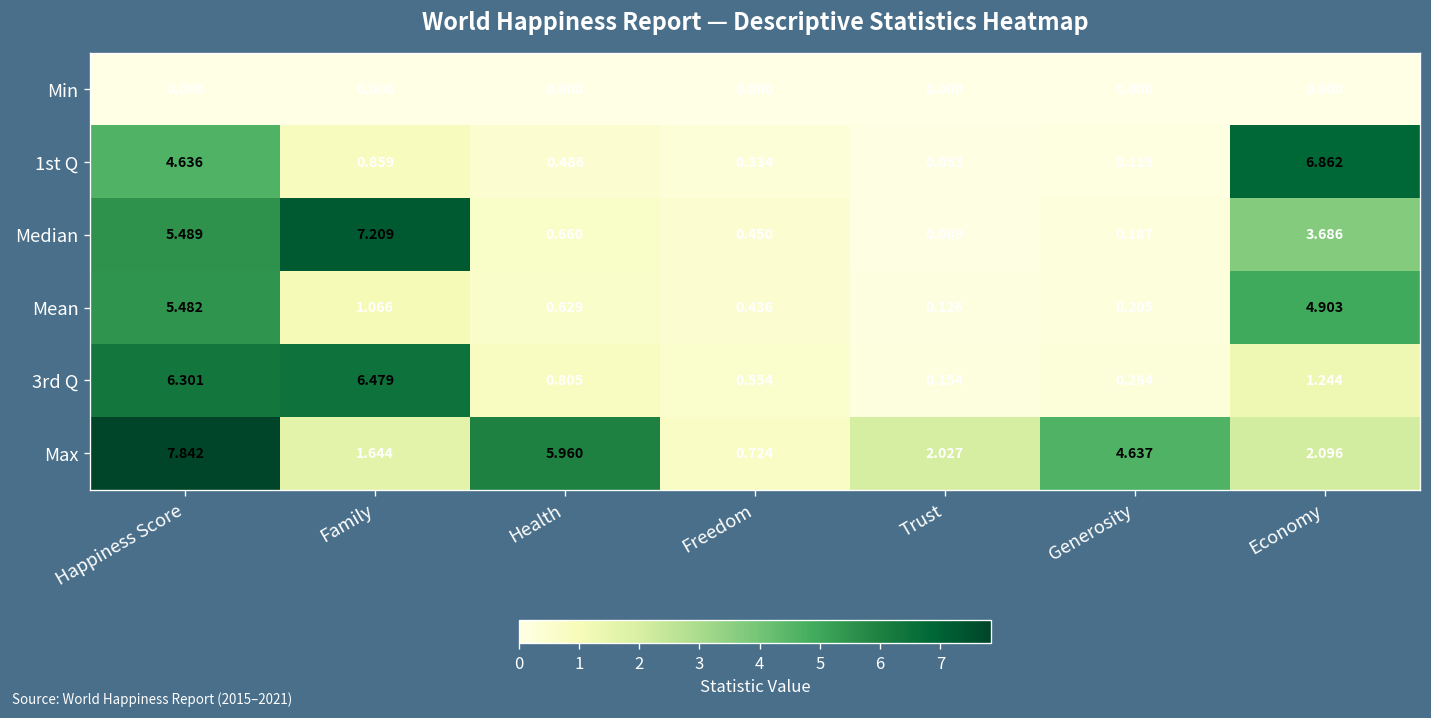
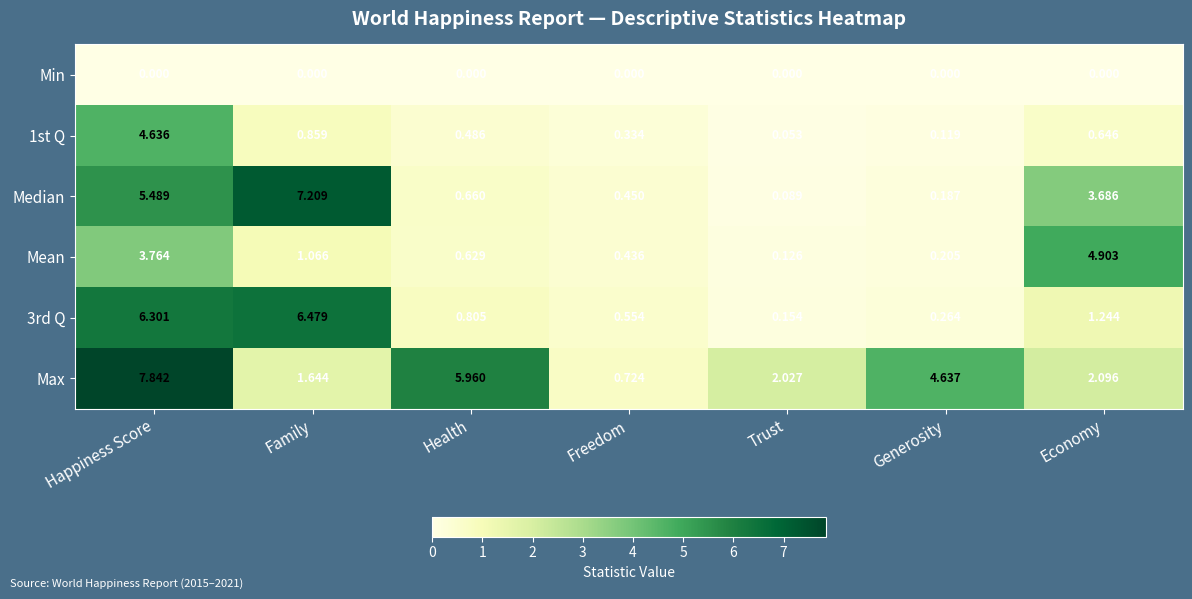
  {
    "1st Q": {
      "Happiness Score": 4.636,
      "Family": 0.859,
-     "Economy": 6.862
+     "Economy": 0.646
    },
    "Median": {
      "Happiness Score": 5.489,
      "Family": 7.209,
      "Health": 0.660,
      "Economy": 3.686
    },
    "Mean": {
-     "Happiness Score": 5.482,
+     "Happiness Score": 3.764,
      "Family": 1.066,
      "Health": 0.629,
      "Economy": 4.903
    },
    "3rd Q": {
      "Happiness Score": 6.301,
      "Family": 6.479,
      "Health": 0.805,
      "Freedom": 0.554,
      "Economy": 1.244
    },
    "Max": {
      "Happiness Score": 7.842,
      "Family": 1.644,
      "Health": 5.960,
      "Freedom": 0.724,
      "Trust": 2.027,
      "Generosity": 4.637,
      "Economy": 2.096
    }
  }
